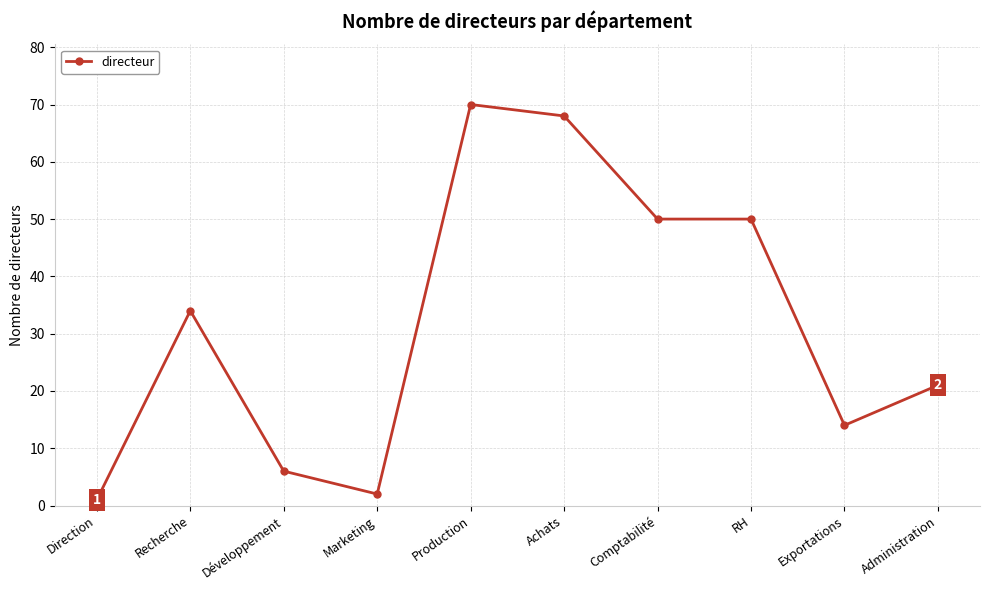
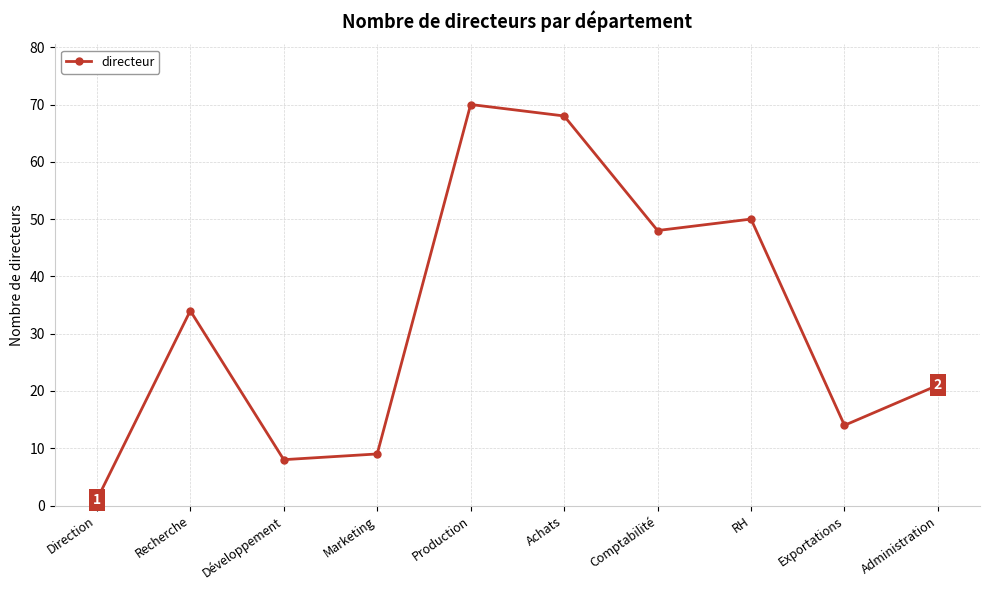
  {
    "Recherche": 34,
-   "Développement": 6,
-   "Marketing": 2,
+   "Développement": 8,
+   "Marketing": 9,
    "Production": 70,
    "Achats": 68,
-   "Comptabilité": 50,
+   "Comptabilité": 48,
    "RH": 50,
    "Exportations": 14
  }
